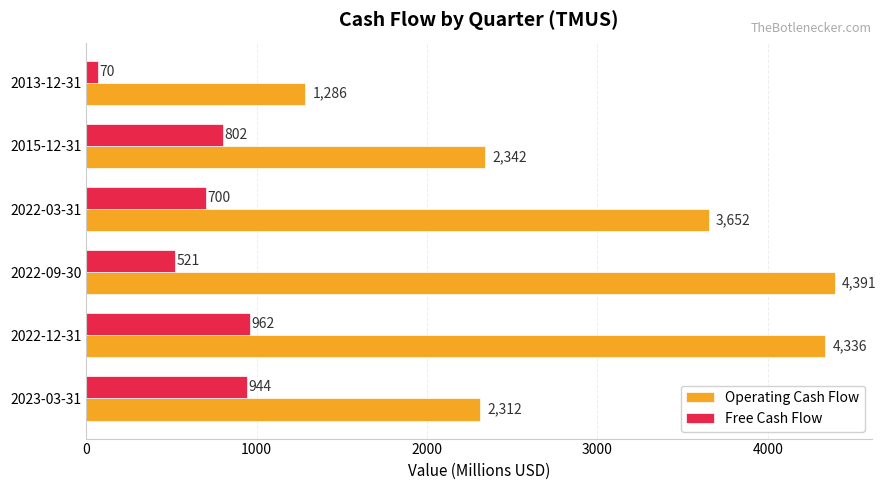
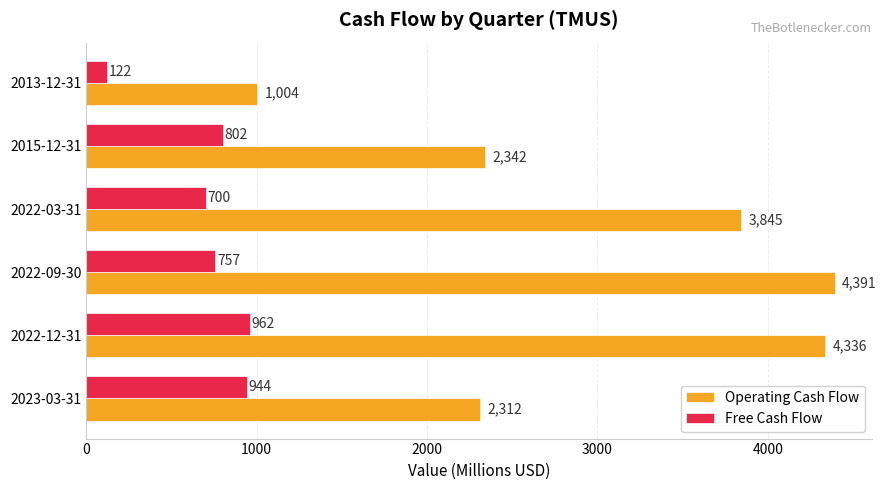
  {
    "Operating Cash Flow": {
-     "2013-12-31": "1,286",
+     "2013-12-31": "1,004",
      "2015-12-31": "2,342",
-     "2022-03-31": "3,652",
+     "2022-03-31": "3,845",
      "2022-09-30": "4,391",
      "2022-12-31": "4,336",
      "2023-03-31": "2,312"
    },
    "Free Cash Flow": {
-     "2013-12-31": "70",
+     "2013-12-31": "122",
      "2015-12-31": "802",
      "2022-03-31": "700",
-     "2022-09-30": "521",
+     "2022-09-30": "757",
      "2022-12-31": "962",
      "2023-03-31": "944"
    }
  }
